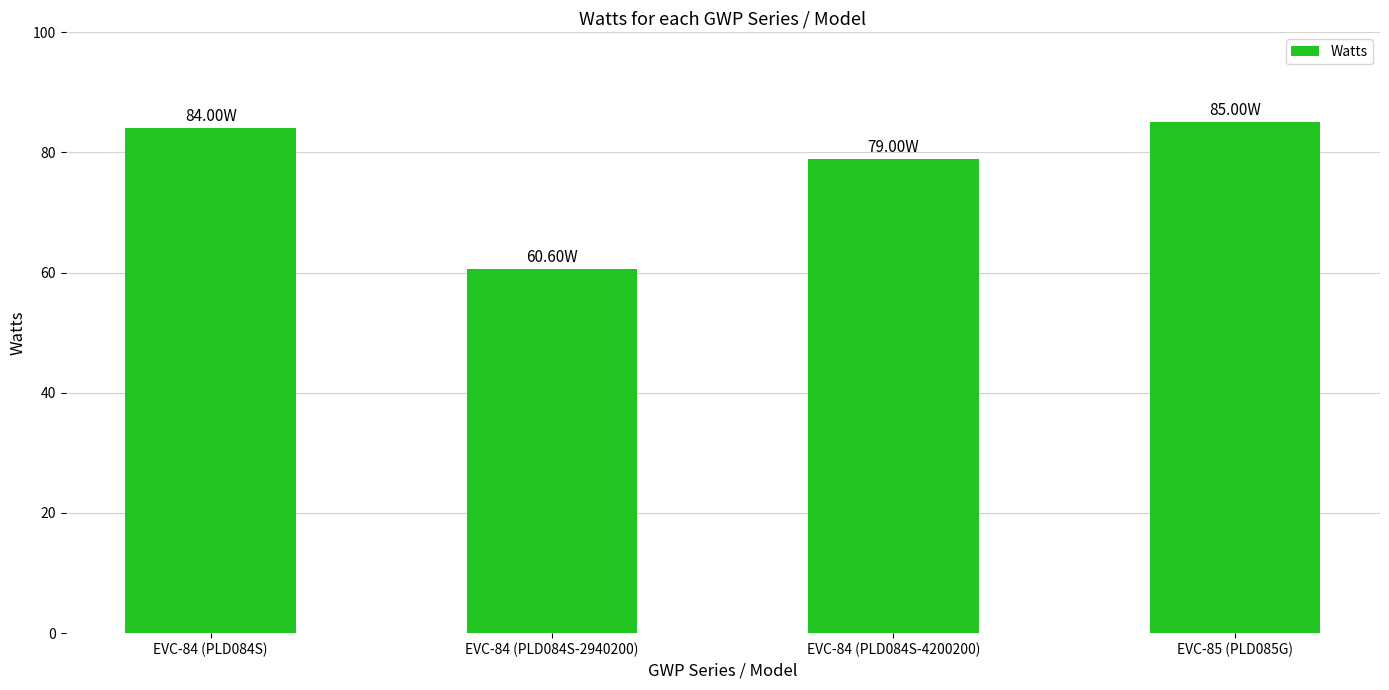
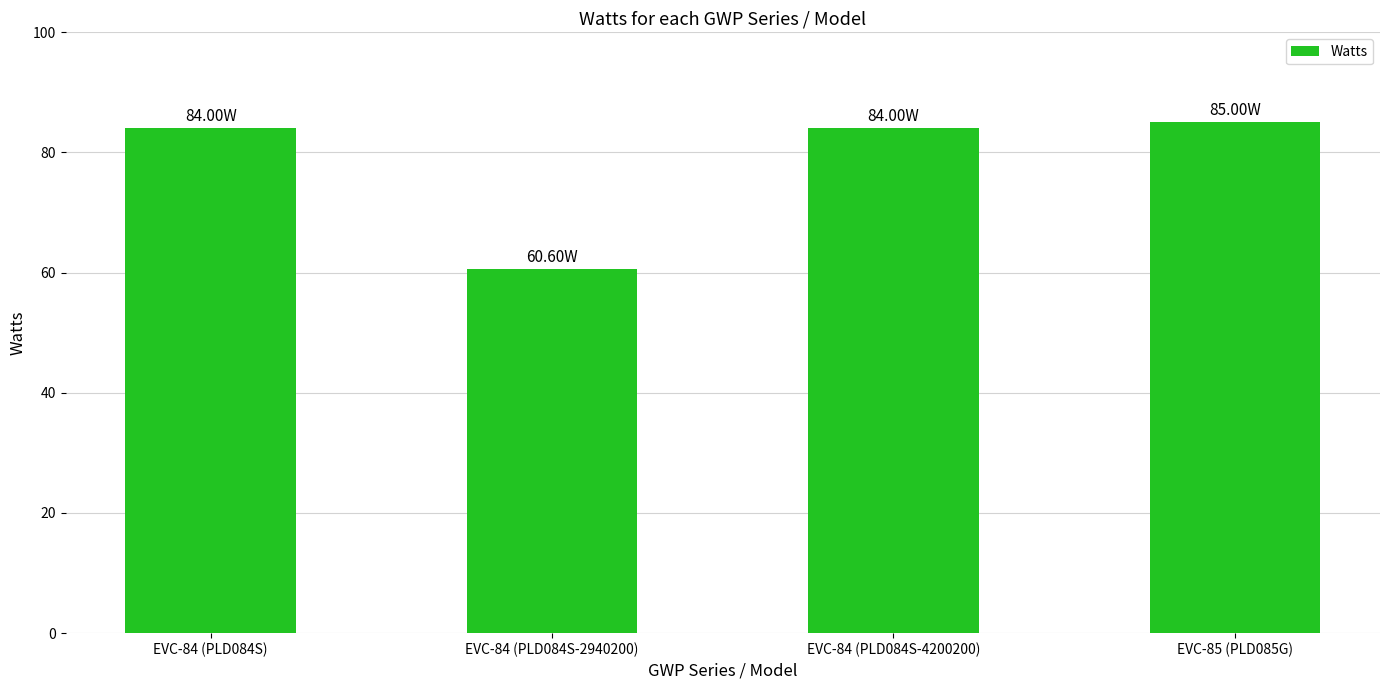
  {
    "EVC-84 (PLD084S)": "84.00W",
    "EVC-84 (PLD084S-2940200)": "60.60W",
-   "EVC-84 (PLD084S-4200200)": "79.00W",
+   "EVC-84 (PLD084S-4200200)": "84.00W",
    "EVC-85 (PLD085G)": "85.00W"
  }
